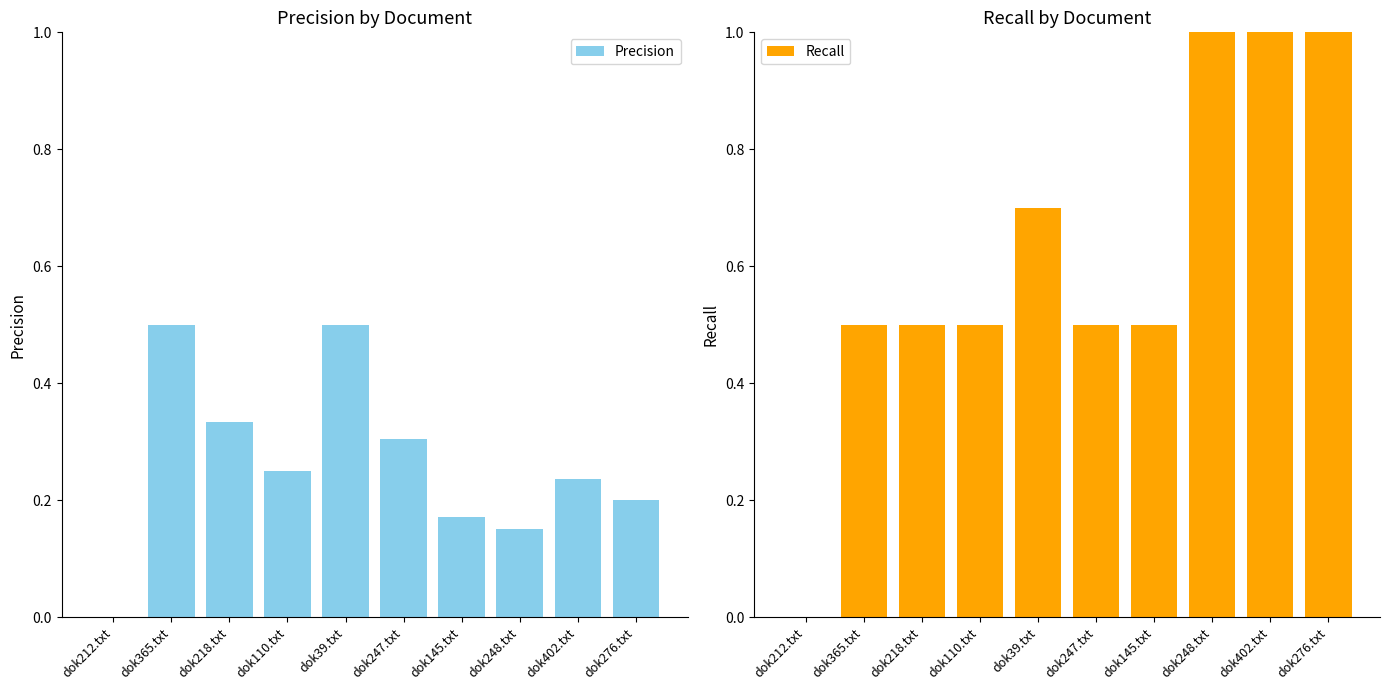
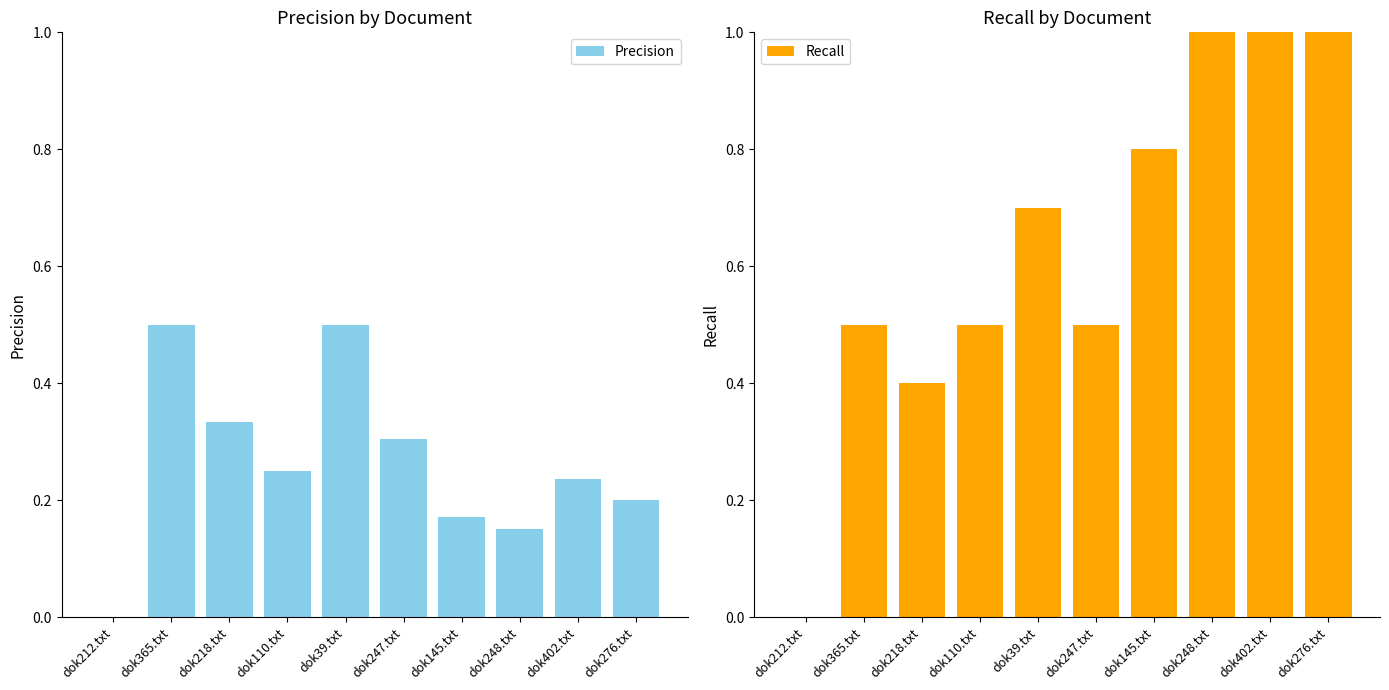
  {
    "Precision by Document": {
      "dok212.txt": 0.00,
      "dok365.txt": 0.50,
      "dok218.txt": 0.33,
      "dok110.txt": 0.25,
      "dok39.txt": 0.50,
      "dok247.txt": 0.30,
      "dok145.txt": 0.17,
      "dok248.txt": 0.15,
      "dok402.txt": 0.24,
      "dok276.txt": 0.20
    },
    "Recall by Document": {
      "dok212.txt": 0.0,
      "dok365.txt": 0.5,
-     "dok218.txt": 0.5,
+     "dok218.txt": 0.4,
      "dok110.txt": 0.5,
      "dok39.txt": 0.7,
      "dok247.txt": 0.5,
-     "dok145.txt": 0.5,
+     "dok145.txt": 0.8,
      "dok248.txt": 1.0,
      "dok402.txt": 1.0,
      "dok276.txt": 1.0
    }
  }
